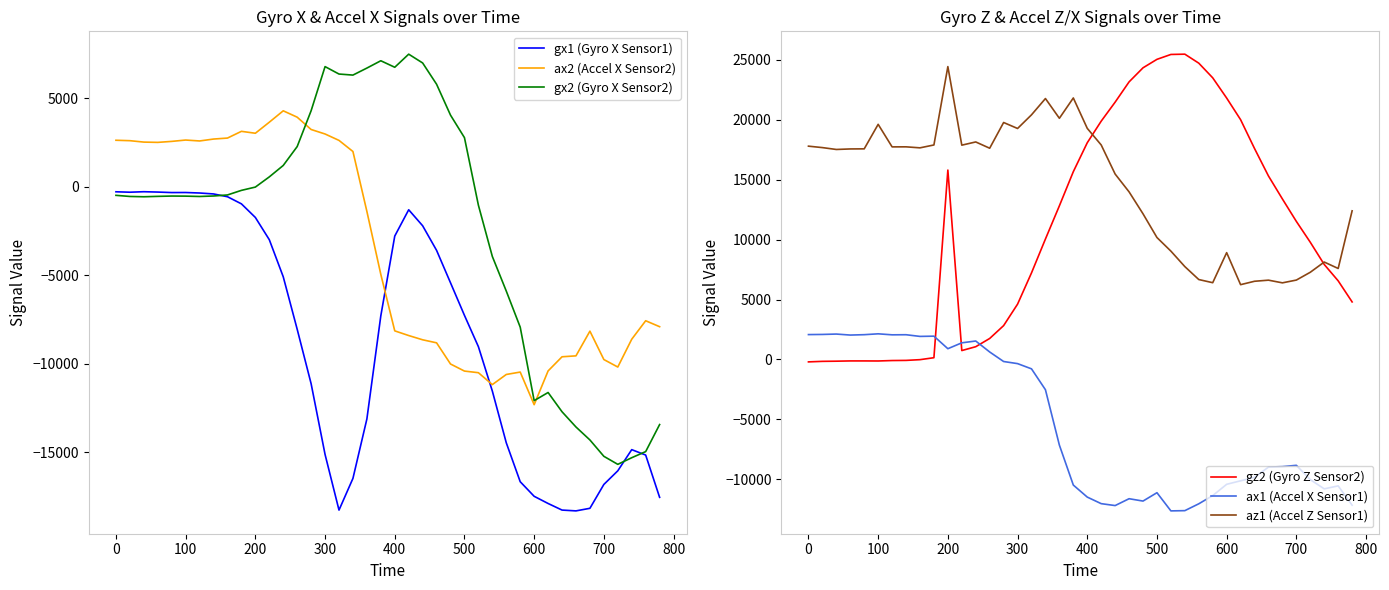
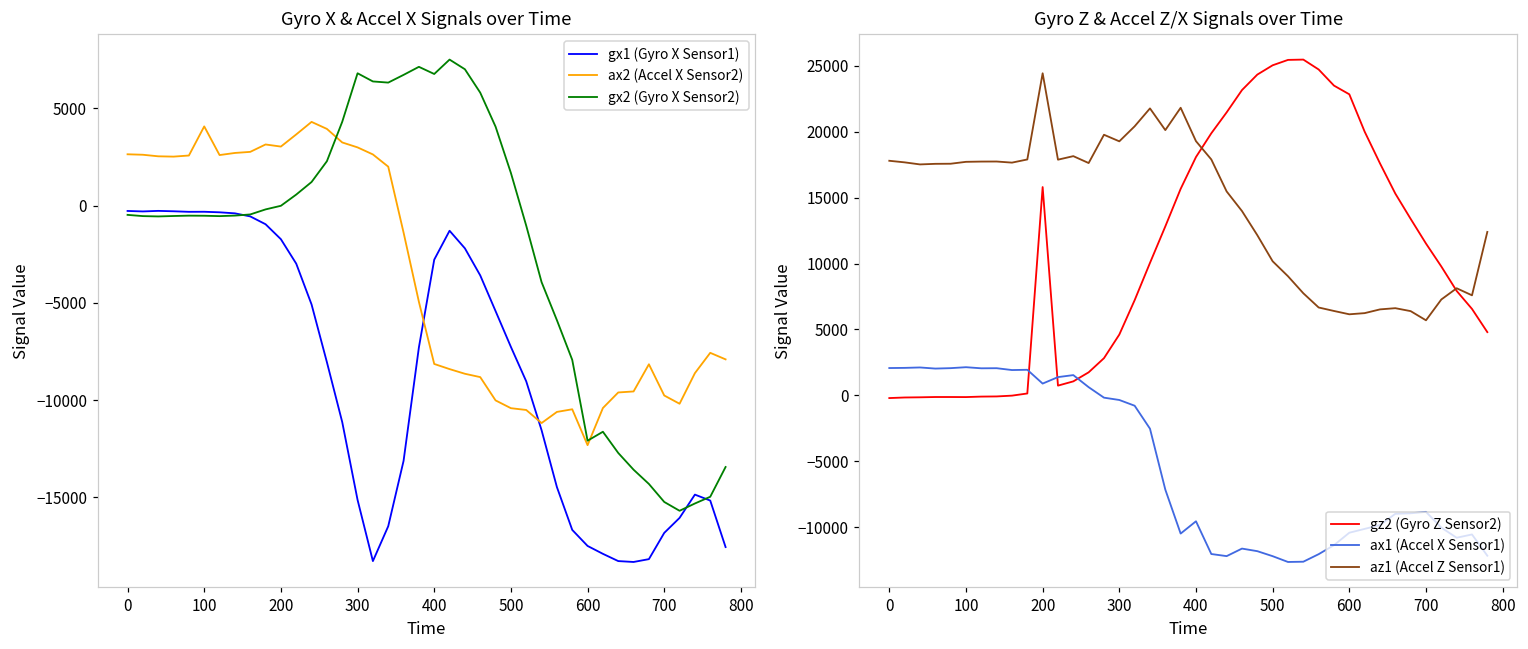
  {
    "Gyro X & Accel X Signals over Time": {
      "gx1 (Gyro X Sensor1)": {
        "0": -300,
        "100": -300,
        "200": -1700,
        "300": -15100,
        "400": -2800,
        "500": -7300,
        "600": -17500,
        "700": -16800
      },
      "ax2 (Accel X Sensor2)": {
        "0": 2600,
-       "100": 2600,
+       "100": 4100,
        "200": 3000,
        "300": 3000,
        "400": -8100,
        "500": -10400,
        "600": -12300,
        "700": -9800
      },
      "gx2 (Gyro X Sensor2)": {
        "0": -500,
        "100": -500,
        "200": 0,
        "300": 6800,
        "400": 6800,
-       "500": 2800,
+       "500": 1700,
        "600": -12100,
        "700": -15200
      }
    },
    "Gyro Z & Accel Z/X Signals over Time": {
      "gz2 (Gyro Z Sensor2)": {
        "0": -200,
        "100": -100,
        "200": 15800,
        "300": 4600,
        "400": 18100,
        "500": 25100,
-       "600": 21800,
+       "600": 22800,
        "700": 11500
      },
      "ax1 (Accel X Sensor1)": {
        "0": 2100,
        "100": 2100,
        "200": 900,
        "300": -400,
-       "400": -11500,
-       "500": -11100,
+       "400": -9600,
+       "500": -12200,
        "700": -8800
      },
      "az1 (Accel Z Sensor1)": {
        "0": 17800,
-       "100": 19600,
+       "100": 17700,
        "200": 24400,
        "300": 19300,
        "400": 19300,
        "500": 10200,
-       "600": 8900,
-       "700": 6600
+       "600": 6200,
+       "700": 5700
      }
    }
  }
